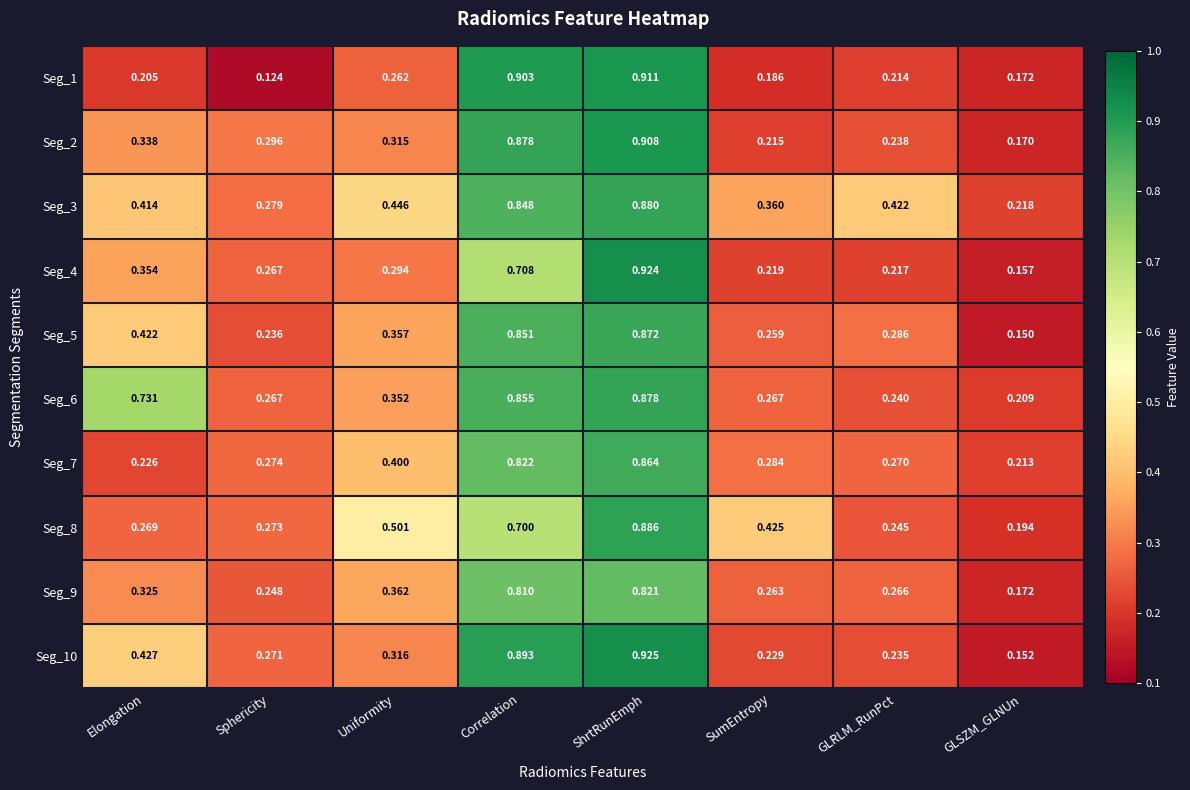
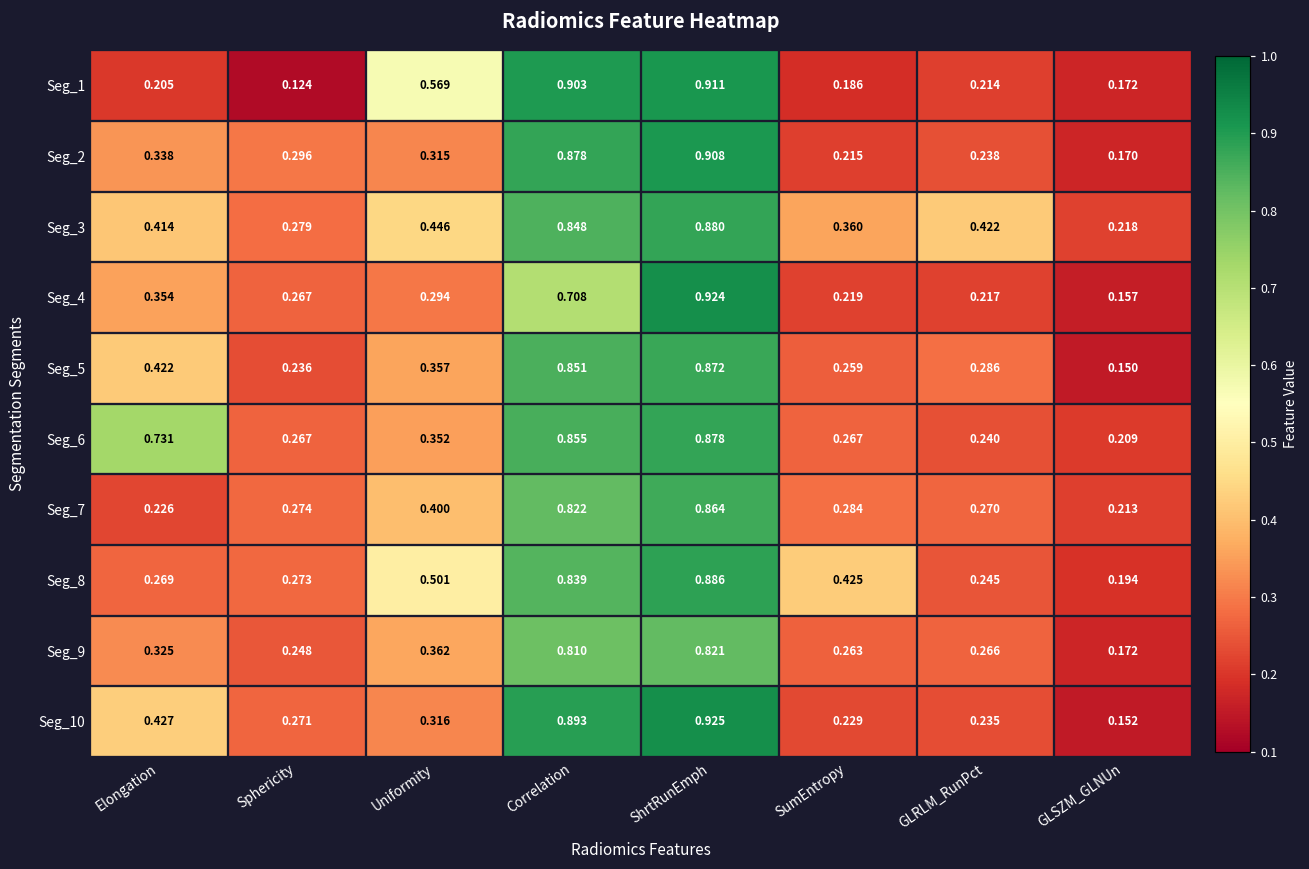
  {
    "Seg_1": {
      "Elongation": 0.205,
      "Sphericity": 0.124,
-     "Uniformity": 0.262,
+     "Uniformity": 0.569,
      "Correlation": 0.903,
      "ShrtRunEmph": 0.911,
      "SumEntropy": 0.186,
      "GLRLM_RunPct": 0.214,
      "GLSZM_GLNUn": 0.172
    },
    "Seg_2": {
      "Elongation": 0.338,
      "Sphericity": 0.296,
      "Uniformity": 0.315,
      "Correlation": 0.878,
      "ShrtRunEmph": 0.908,
      "SumEntropy": 0.215,
      "GLRLM_RunPct": 0.238,
      "GLSZM_GLNUn": 0.170
    },
    "Seg_3": {
      "Elongation": 0.414,
      "Sphericity": 0.279,
      "Uniformity": 0.446,
      "Correlation": 0.848,
      "ShrtRunEmph": 0.880,
      "SumEntropy": 0.360,
      "GLRLM_RunPct": 0.422,
      "GLSZM_GLNUn": 0.218
    },
    "Seg_4": {
      "Elongation": 0.354,
      "Sphericity": 0.267,
      "Uniformity": 0.294,
      "Correlation": 0.708,
      "ShrtRunEmph": 0.924,
      "SumEntropy": 0.219,
      "GLRLM_RunPct": 0.217,
      "GLSZM_GLNUn": 0.157
    },
    "Seg_5": {
      "Elongation": 0.422,
      "Sphericity": 0.236,
      "Uniformity": 0.357,
      "Correlation": 0.851,
      "ShrtRunEmph": 0.872,
      "SumEntropy": 0.259,
      "GLRLM_RunPct": 0.286,
      "GLSZM_GLNUn": 0.150
    },
    "Seg_6": {
      "Elongation": 0.731,
      "Sphericity": 0.267,
      "Uniformity": 0.352,
      "Correlation": 0.855,
      "ShrtRunEmph": 0.878,
      "SumEntropy": 0.267,
      "GLRLM_RunPct": 0.240,
      "GLSZM_GLNUn": 0.209
    },
    "Seg_7": {
      "Elongation": 0.226,
      "Sphericity": 0.274,
      "Uniformity": 0.400,
      "Correlation": 0.822,
      "ShrtRunEmph": 0.864,
      "SumEntropy": 0.284,
      "GLRLM_RunPct": 0.270,
      "GLSZM_GLNUn": 0.213
    },
    "Seg_8": {
      "Elongation": 0.269,
      "Sphericity": 0.273,
      "Uniformity": 0.501,
-     "Correlation": 0.700,
+     "Correlation": 0.839,
      "ShrtRunEmph": 0.886,
      "SumEntropy": 0.425,
      "GLRLM_RunPct": 0.245,
      "GLSZM_GLNUn": 0.194
    },
    "Seg_9": {
      "Elongation": 0.325,
      "Sphericity": 0.248,
      "Uniformity": 0.362,
      "Correlation": 0.810,
      "ShrtRunEmph": 0.821,
      "SumEntropy": 0.263,
      "GLRLM_RunPct": 0.266,
      "GLSZM_GLNUn": 0.172
    },
    "Seg_10": {
      "Elongation": 0.427,
      "Sphericity": 0.271,
      "Uniformity": 0.316,
      "Correlation": 0.893,
      "ShrtRunEmph": 0.925,
      "SumEntropy": 0.229,
      "GLRLM_RunPct": 0.235,
      "GLSZM_GLNUn": 0.152
    }
  }
